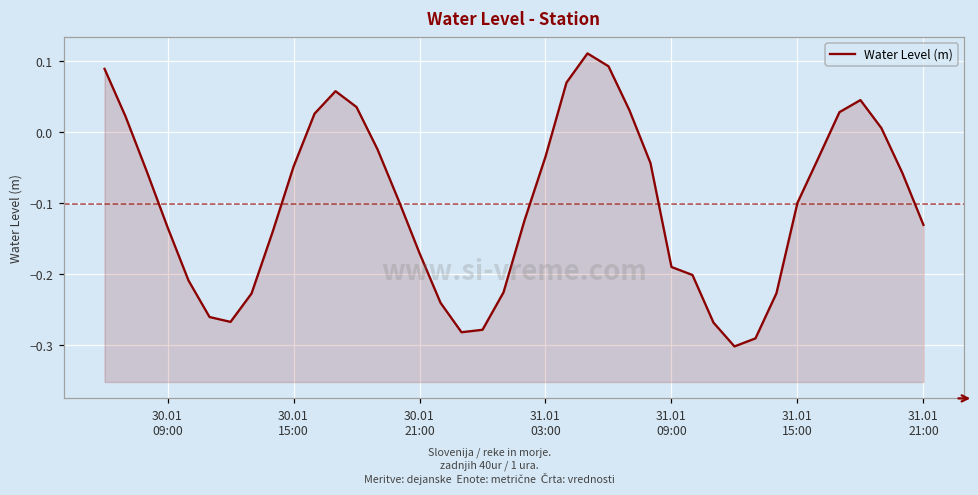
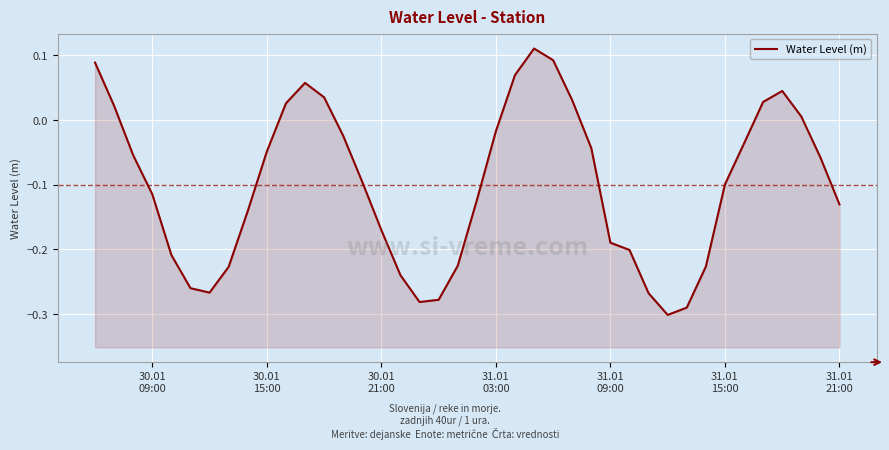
  {
-   "30.01 09:00": -0.13,
+   "30.01 09:00": -0.11,
    "30.01 15:00": -0.05,
    "30.01 21:00": -0.17,
-   "31.01 03:00": -0.03,
+   "31.01 03:00": -0.02,
    "31.01 09:00": -0.19,
    "31.01 15:00": -0.10,
    "31.01 21:00": -0.13
  }
